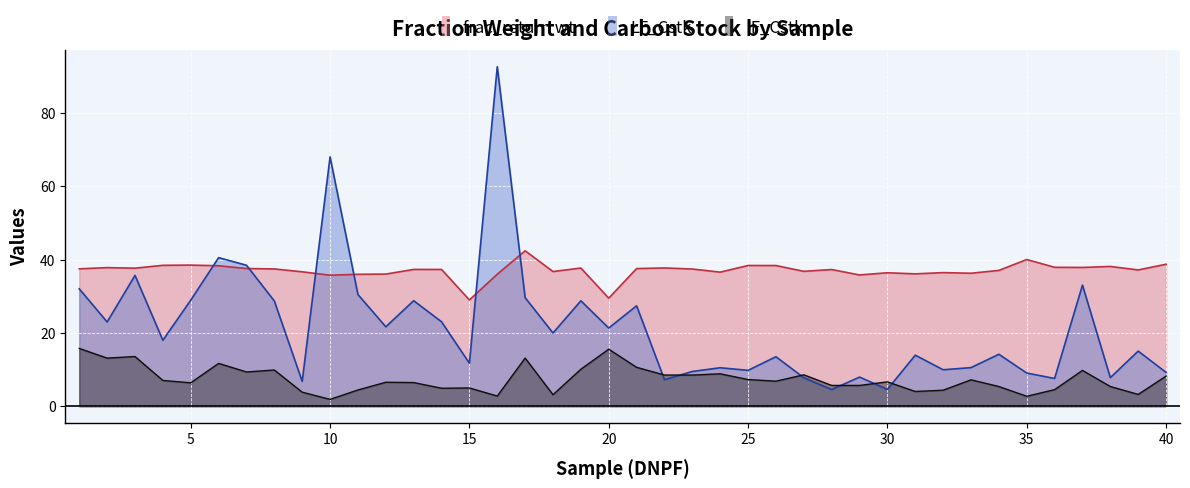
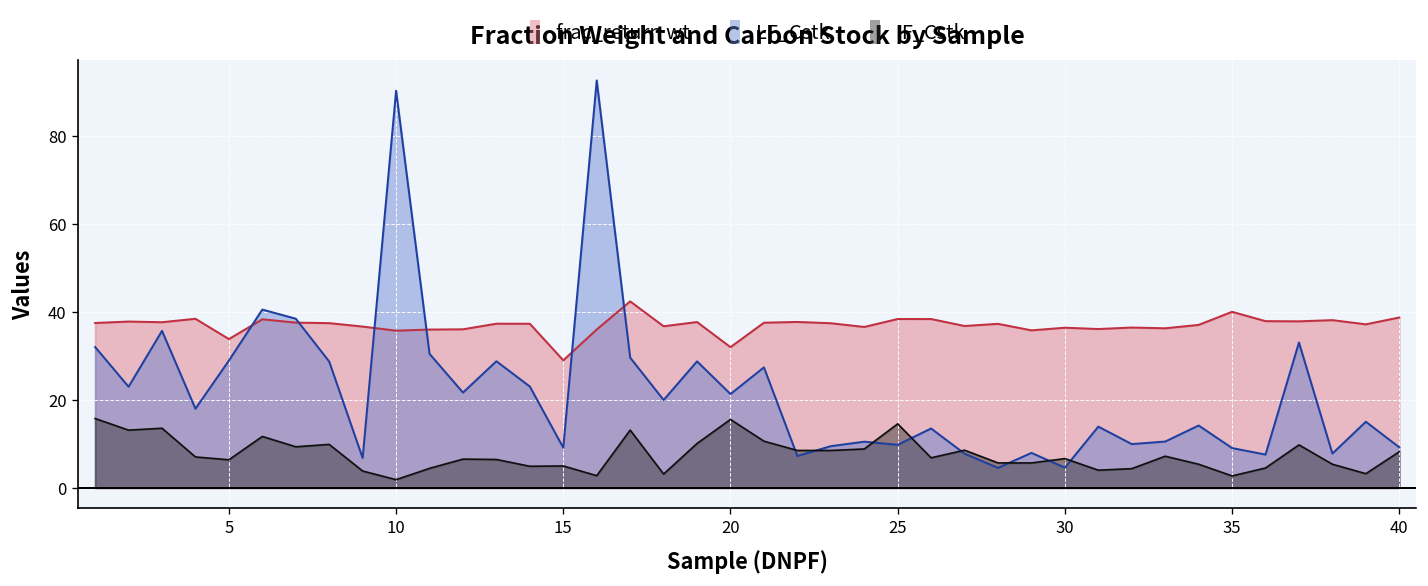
  {
    "frac_return wt": {
-     "5": 38,
+     "5": 34,
      "10": 36,
      "15": 29,
-     "20": 29,
+     "20": 32,
      "25": 38,
      "30": 36,
      "35": 40,
      "40": 39
    },
    "LF_Cstk": {
      "5": 29,
-     "10": 68,
-     "15": 12,
+     "10": 90,
+     "15": 9,
      "20": 21,
      "25": 10,
      "30": 5,
      "35": 9,
      "40": 9
    },
    "IF_Cstk": {
      "5": 6,
      "10": 2,
      "15": 5,
      "20": 16,
-     "25": 7,
+     "25": 15,
      "30": 7,
      "35": 3,
      "40": 8
    }
  }
